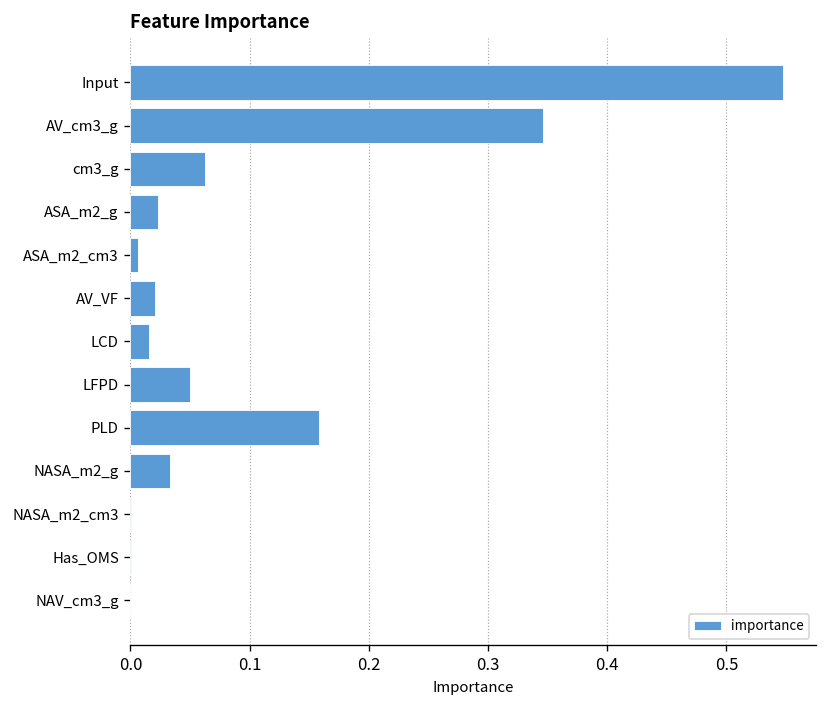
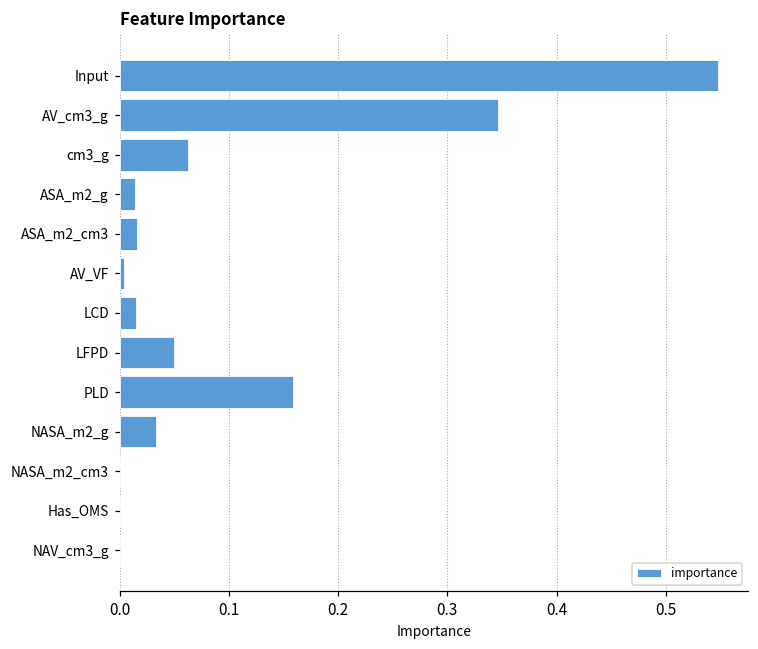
  {
    "Input": 0.55,
    "AV_cm3_g": 0.35,
    "cm3_g": 0.06,
-   "ASA_m2_g": 0.02,
-   "ASA_m2_cm3": 0.01,
-   "AV_VF": 0.02,
+   "ASA_m2_g": 0.01,
+   "ASA_m2_cm3": 0.02,
+   "AV_VF": 0.00,
    "LCD": 0.02,
    "LFPD": 0.05,
    "PLD": 0.16,
    "NASA_m2_g": 0.03
  }
